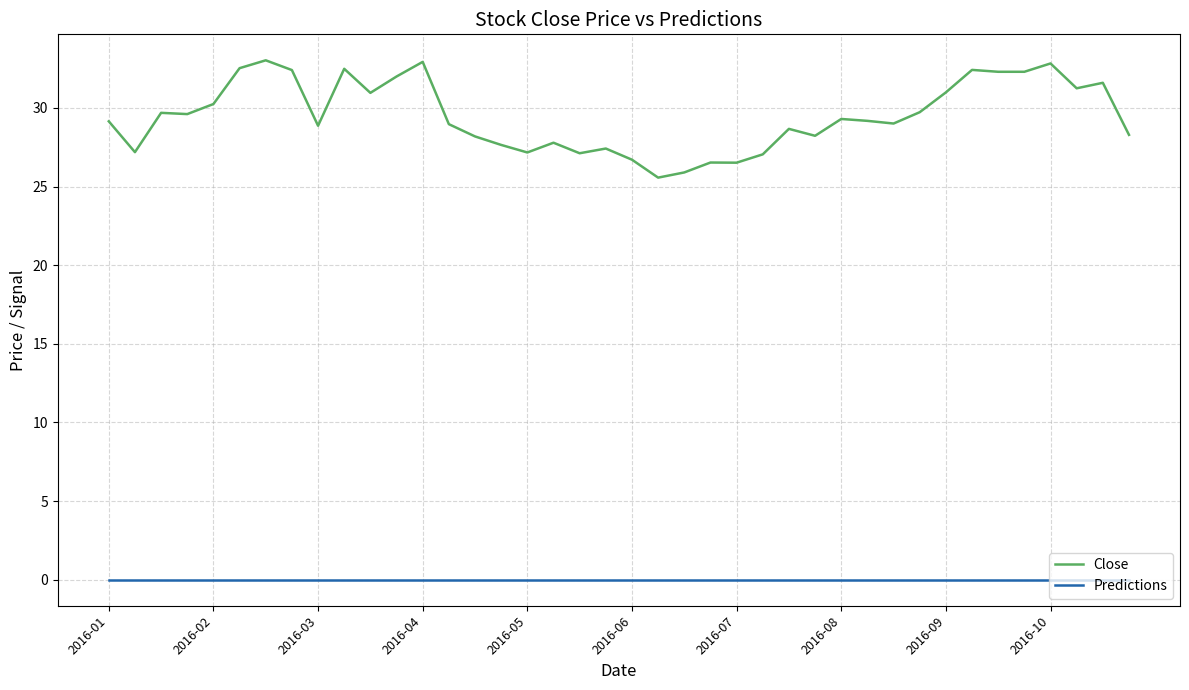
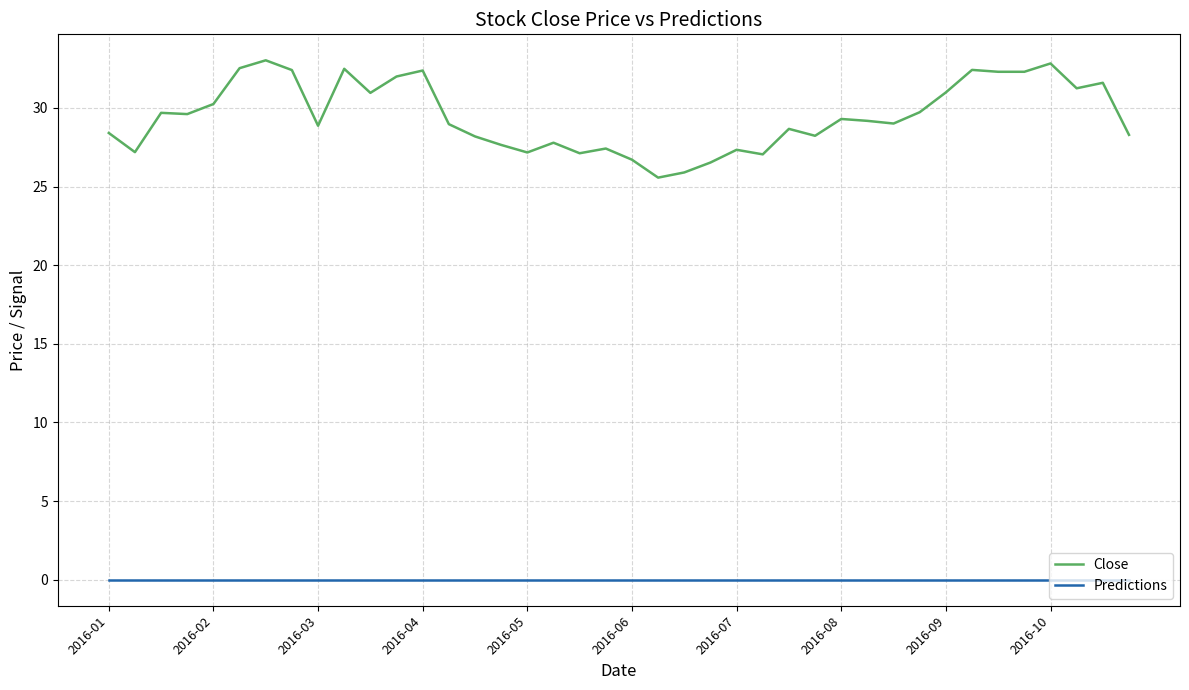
  {
    "Close": {
-     "2016-01": 29.2,
+     "2016-01": 28.4,
      "2016-02": 30.3,
      "2016-03": 28.9,
-     "2016-04": 32.9,
+     "2016-04": 32.4,
      "2016-05": 27.2,
      "2016-06": 26.7,
-     "2016-07": 26.5,
+     "2016-07": 27.3,
      "2016-08": 29.3,
      "2016-09": 31.0,
      "2016-10": 32.8
    },
    "Predictions": {
      "2016-01": 0.0,
      "2016-02": 0.0,
      "2016-03": 0.0,
      "2016-04": 0.0,
      "2016-05": 0.0,
      "2016-06": 0.0,
      "2016-07": 0.0,
      "2016-08": 0.0,
      "2016-09": 0.0
    }
  }
